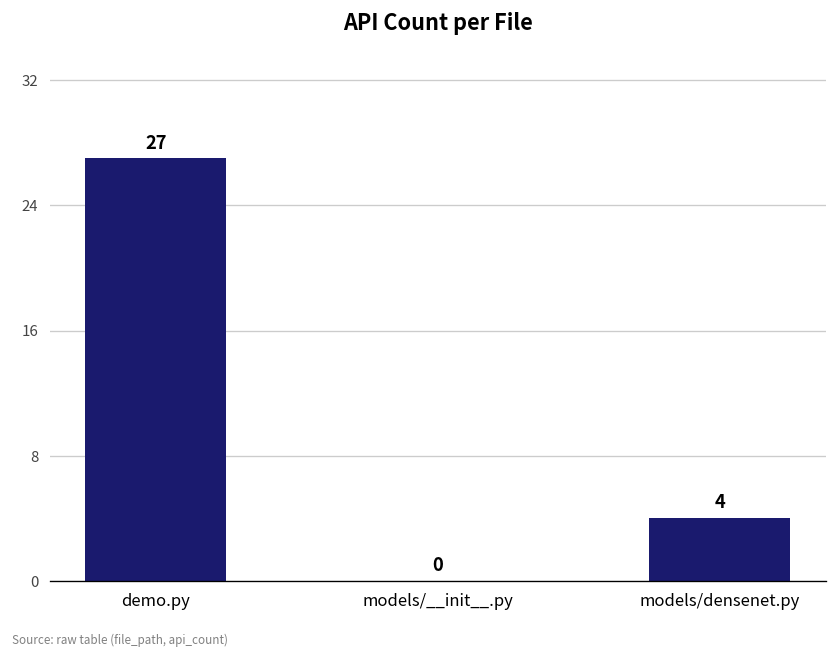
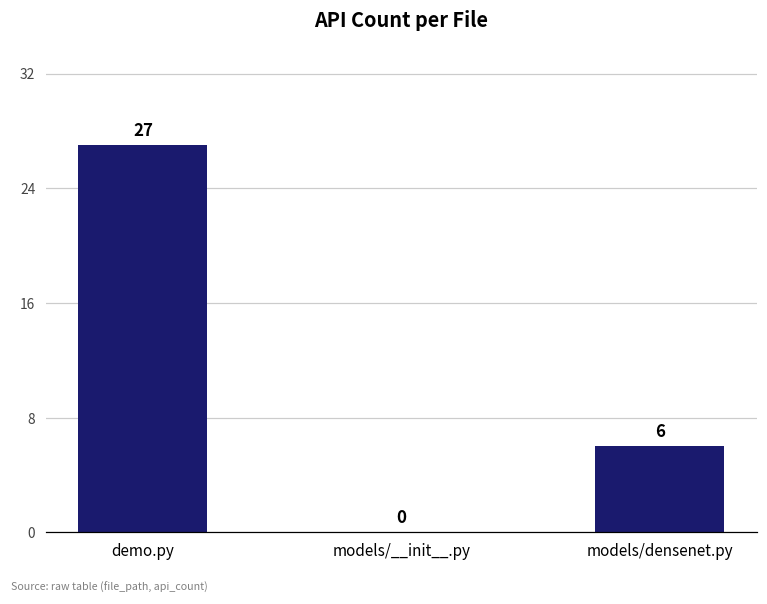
  {
    "demo.py": 27,
    "models/__init__.py": 0,
-   "models/densenet.py": 4
+   "models/densenet.py": 6
  }
